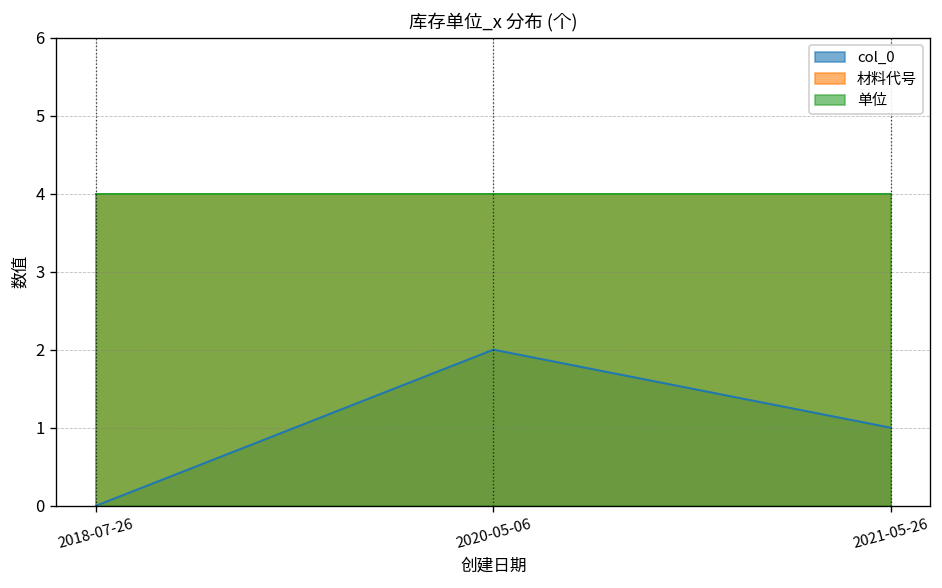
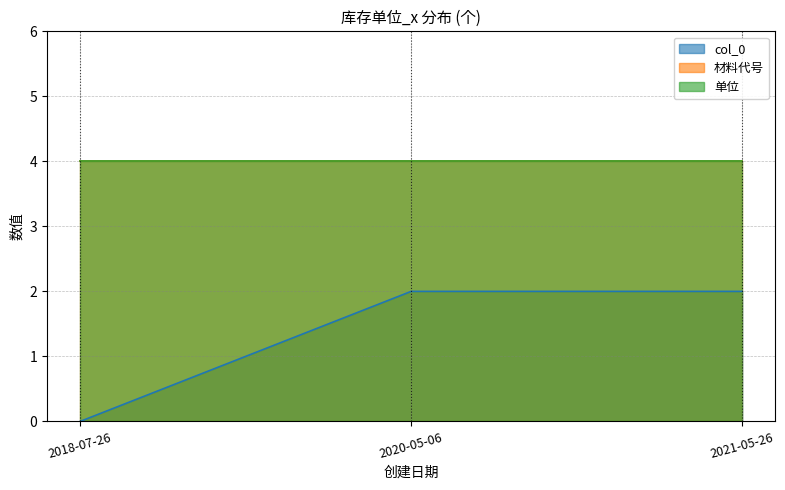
  {
    "col_0": {
      "2018-07-26": 0,
      "2020-05-06": 2,
-     "2021-05-26": 1
+     "2021-05-26": 2
    },
    "单位": {
      "2018-07-26": 4,
      "2020-05-06": 4,
      "2021-05-26": 4
    }
  }
